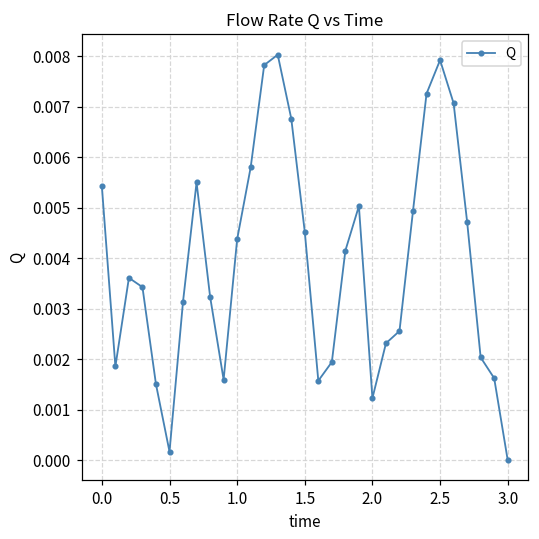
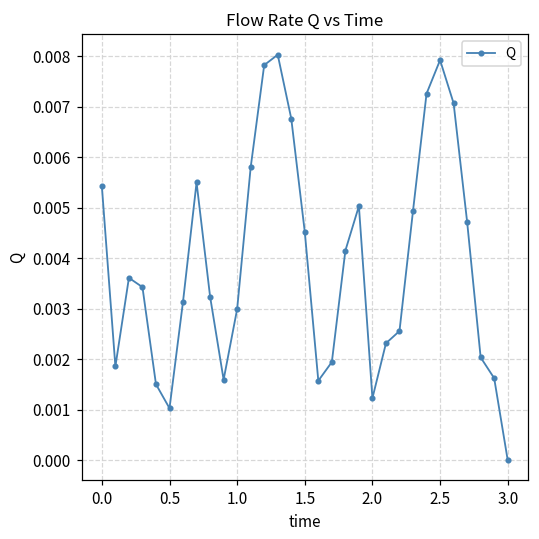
  {
    "0.0": 0.0054,
-   "0.5": 0.0002,
-   "1.0": 0.0044,
+   "0.5": 0.0010,
+   "1.0": 0.0030,
    "1.5": 0.0045,
    "2.0": 0.0012,
    "2.5": 0.0079,
    "3.0": 0.0000
  }
